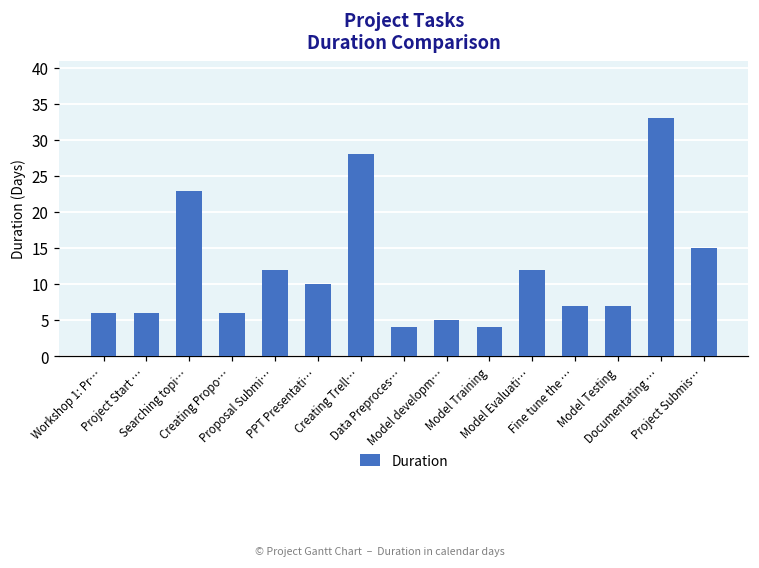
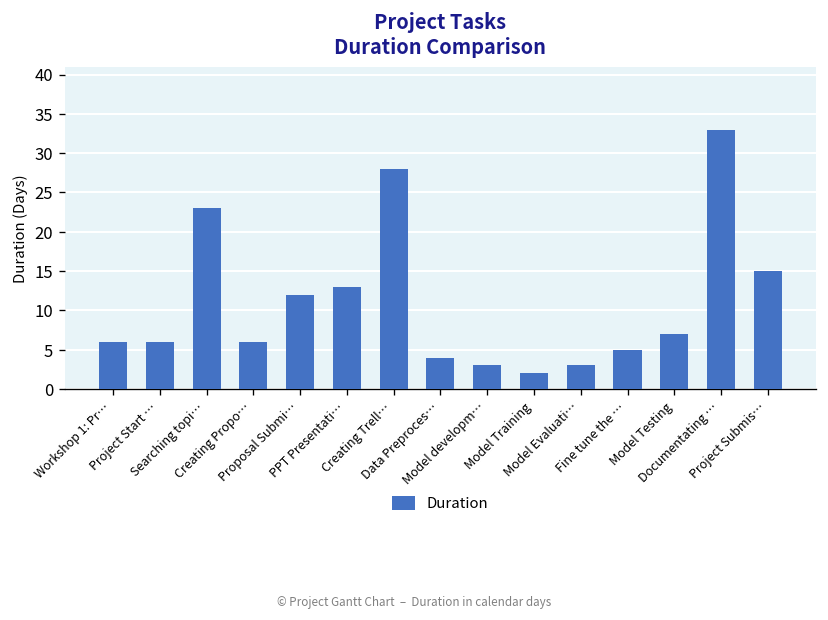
  {
    "Workshop 1: Pr…": 6,
    "Project Start …": 6,
    "Searching topi…": 23,
    "Creating Propo…": 6,
    "Proposal Submi…": 12,
-   "PPT Presentati…": 10,
+   "PPT Presentati…": 13,
    "Creating Trell…": 28,
    "Data Preproces…": 4,
-   "Model developm…": 5,
-   "Model Training": 4,
-   "Model Evaluati…": 12,
-   "Fine tune the …": 7,
+   "Model developm…": 3,
+   "Model Training": 2,
+   "Model Evaluati…": 3,
+   "Fine tune the …": 5,
    "Model Testing": 7,
    "Documentating …": 33,
    "Project Submis…": 15
  }
